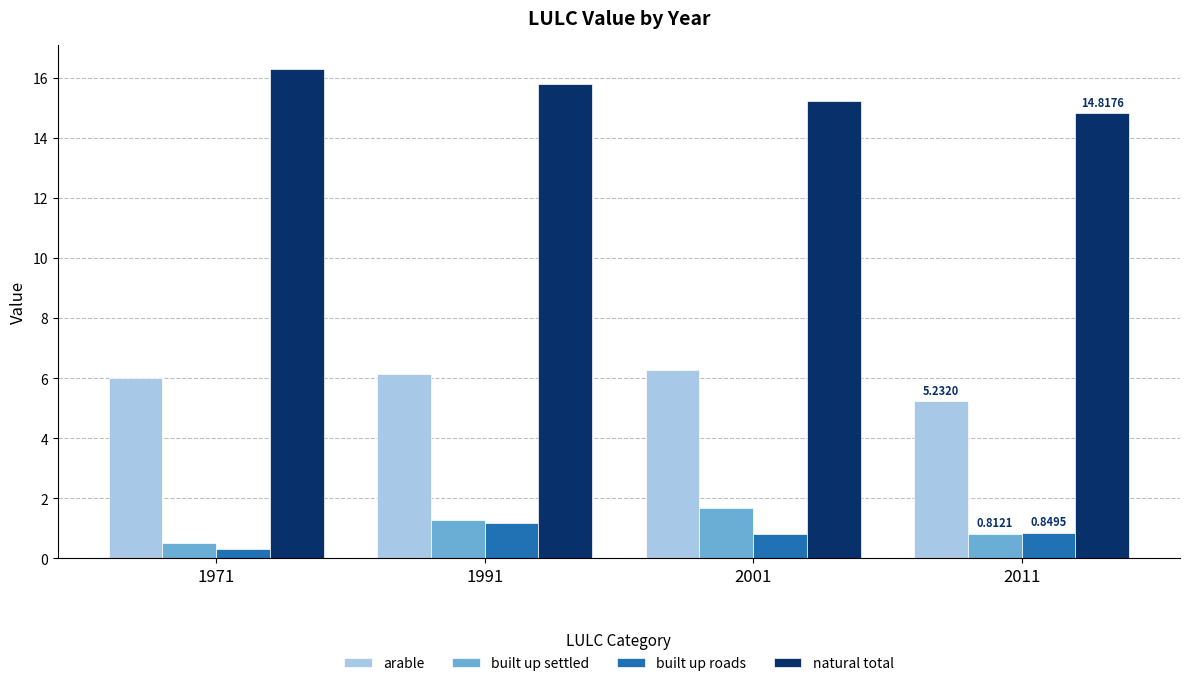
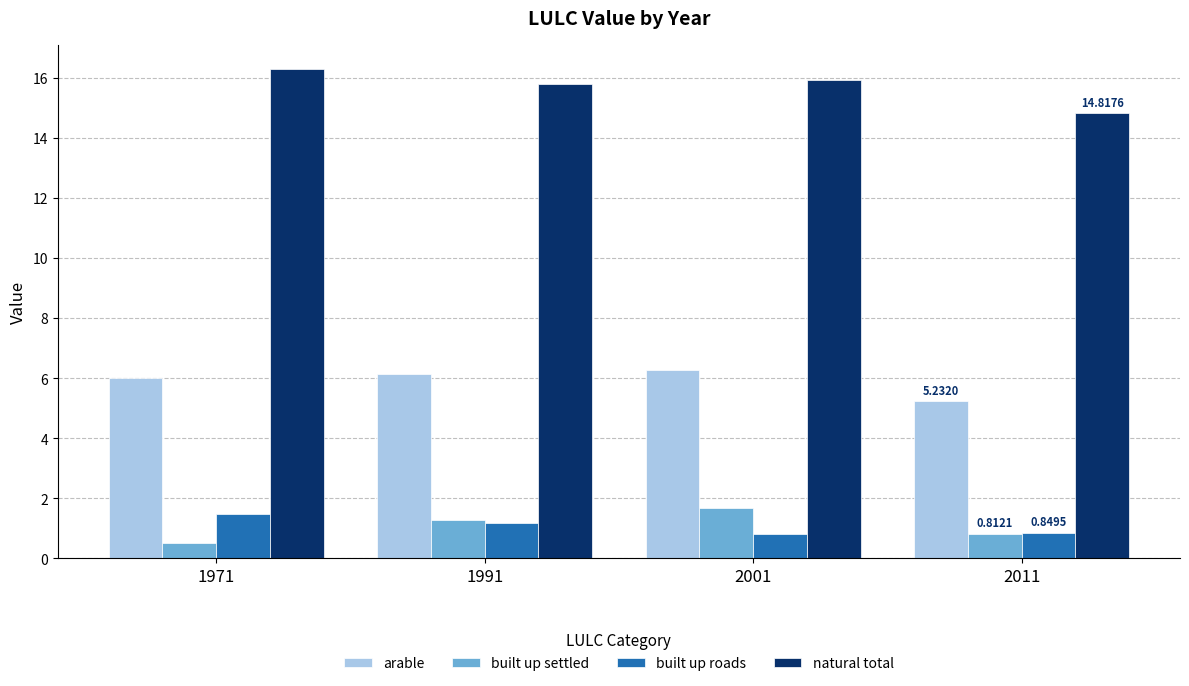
  {
    "arable": {
      "2011": 5.2320
    },
    "built up settled": {
      "2011": 0.8121
    },
    "built up roads": {
-     "1971": 0.3,
+     "1971": 1.5,
      "1991": 1.2,
      "2001": 0.8
    },
    "natural total": {
      "1971": 16.3,
      "1991": 15.8,
-     "2001": 15.2
+     "2001": 15.9
    }
  }
